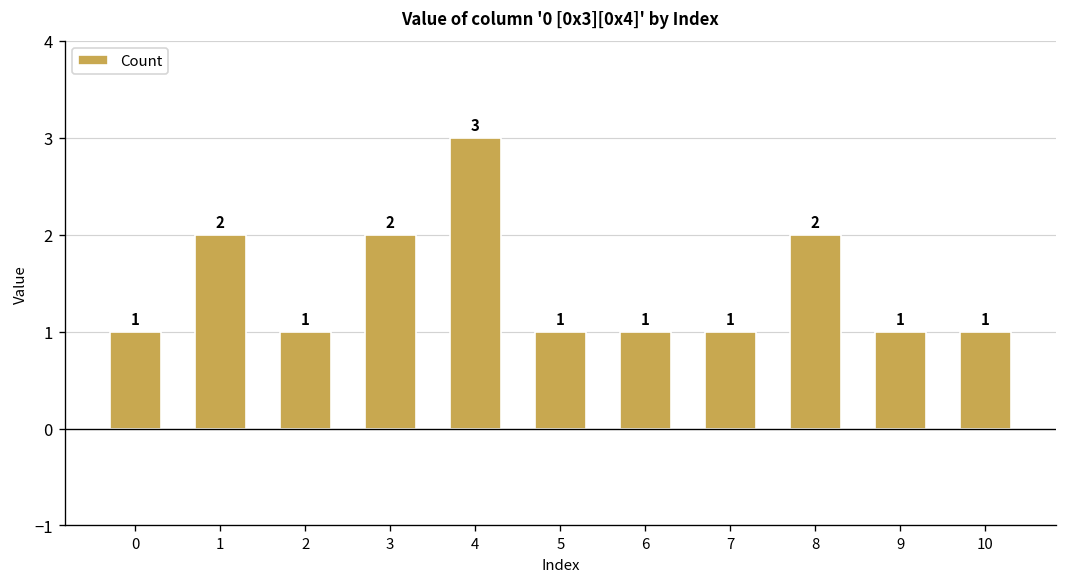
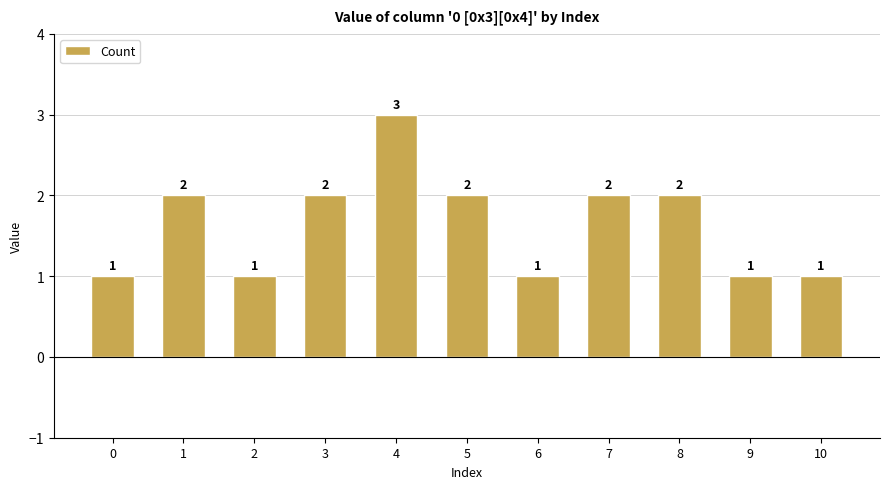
  {
    "0": 1,
    "1": 2,
    "2": 1,
    "3": 2,
    "4": 3,
-   "5": 1,
+   "5": 2,
    "6": 1,
-   "7": 1,
+   "7": 2,
    "8": 2,
    "9": 1,
    "10": 1
  }
